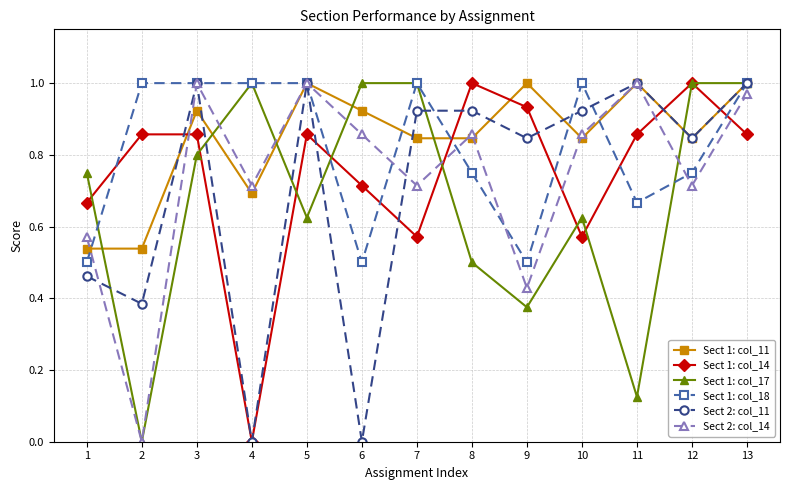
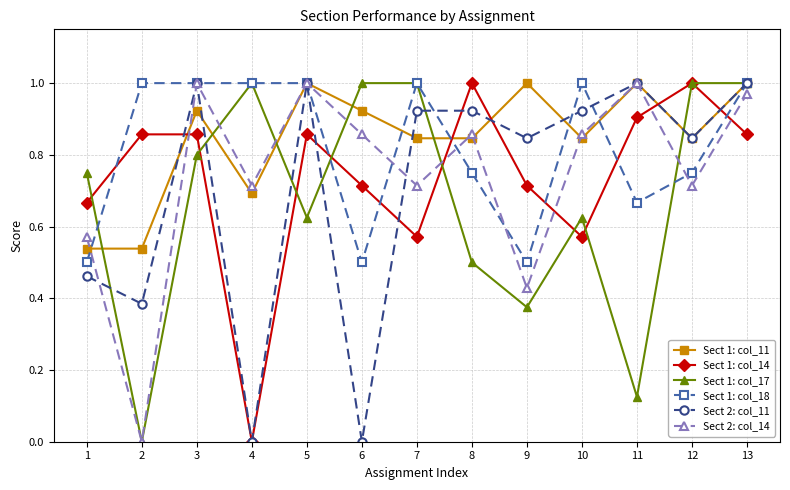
  {
    "Sect 1: col_11": {
      "1": 0.54,
      "2": 0.54,
      "3": 0.92,
      "4": 0.69,
      "6": 0.92,
      "7": 0.85,
      "8": 0.85,
      "9": 1.00,
      "10": 0.85
    },
    "Sect 1: col_14": {
      "1": 0.67,
      "2": 0.86,
      "3": 0.86,
      "5": 0.86,
      "6": 0.71,
      "7": 0.57,
      "8": 1.00,
-     "9": 0.93,
+     "9": 0.71,
      "10": 0.57,
-     "11": 0.86,
+     "11": 0.90,
      "13": 0.86
    },
    "Sect 1: col_17": {
      "1": 0.75,
      "3": 0.80,
      "5": 0.63,
      "6": 1.00,
      "8": 0.50,
      "9": 0.38,
      "10": 0.63,
      "11": 0.13
    },
    "Sect 2: col_14": {
      "1": 0.57,
      "4": 0.71,
      "6": 0.86,
      "7": 0.71,
      "8": 0.86,
      "9": 0.43,
      "10": 0.86,
      "12": 0.71,
      "13": 0.97
    }
  }
